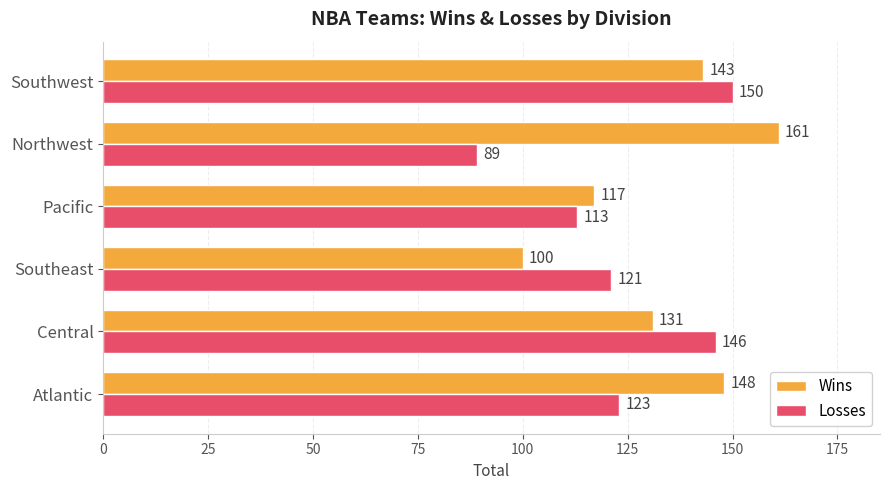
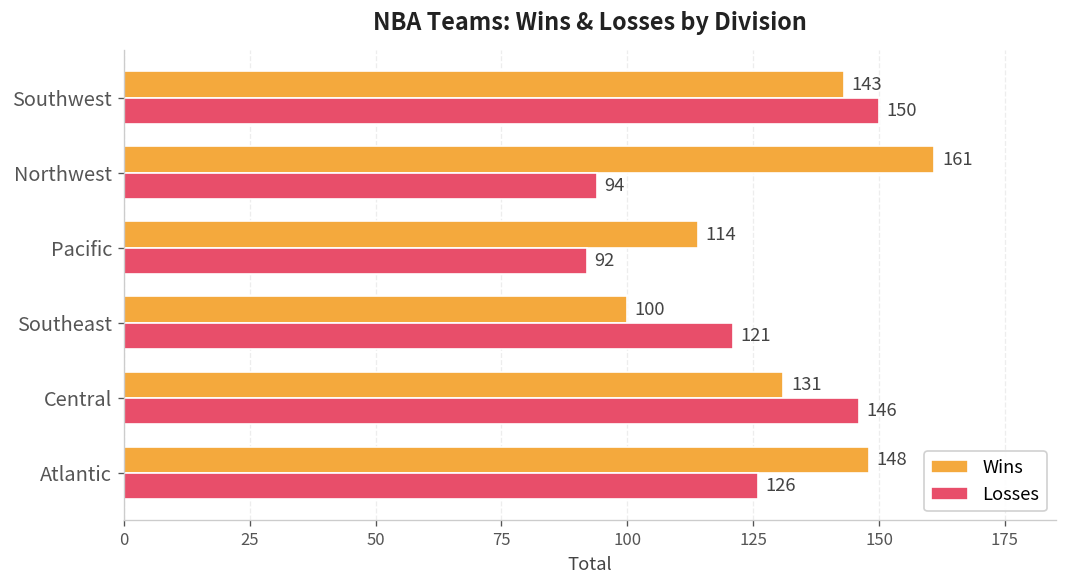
  {
    "Wins": {
      "Southwest": 143,
      "Northwest": 161,
-     "Pacific": 117,
+     "Pacific": 114,
      "Southeast": 100,
      "Central": 131,
      "Atlantic": 148
    },
    "Losses": {
      "Southwest": 150,
-     "Northwest": 89,
-     "Pacific": 113,
+     "Northwest": 94,
+     "Pacific": 92,
      "Southeast": 121,
      "Central": 146,
-     "Atlantic": 123
+     "Atlantic": 126
    }
  }
